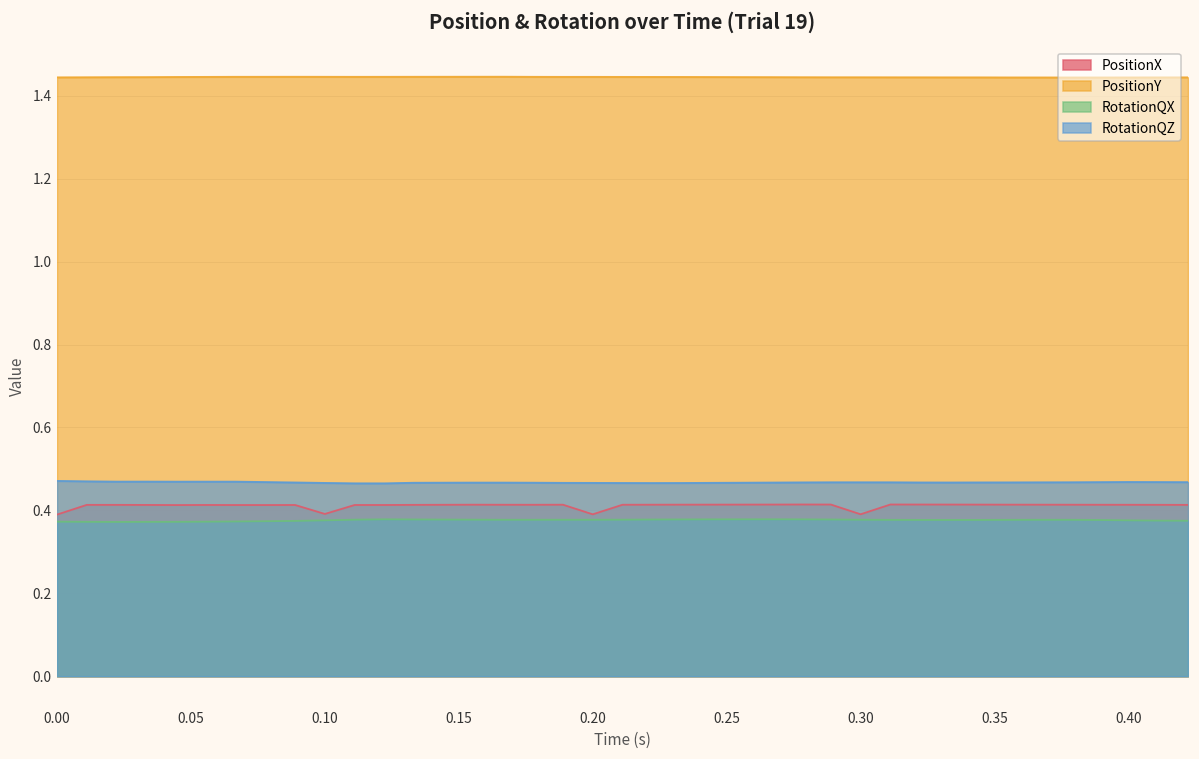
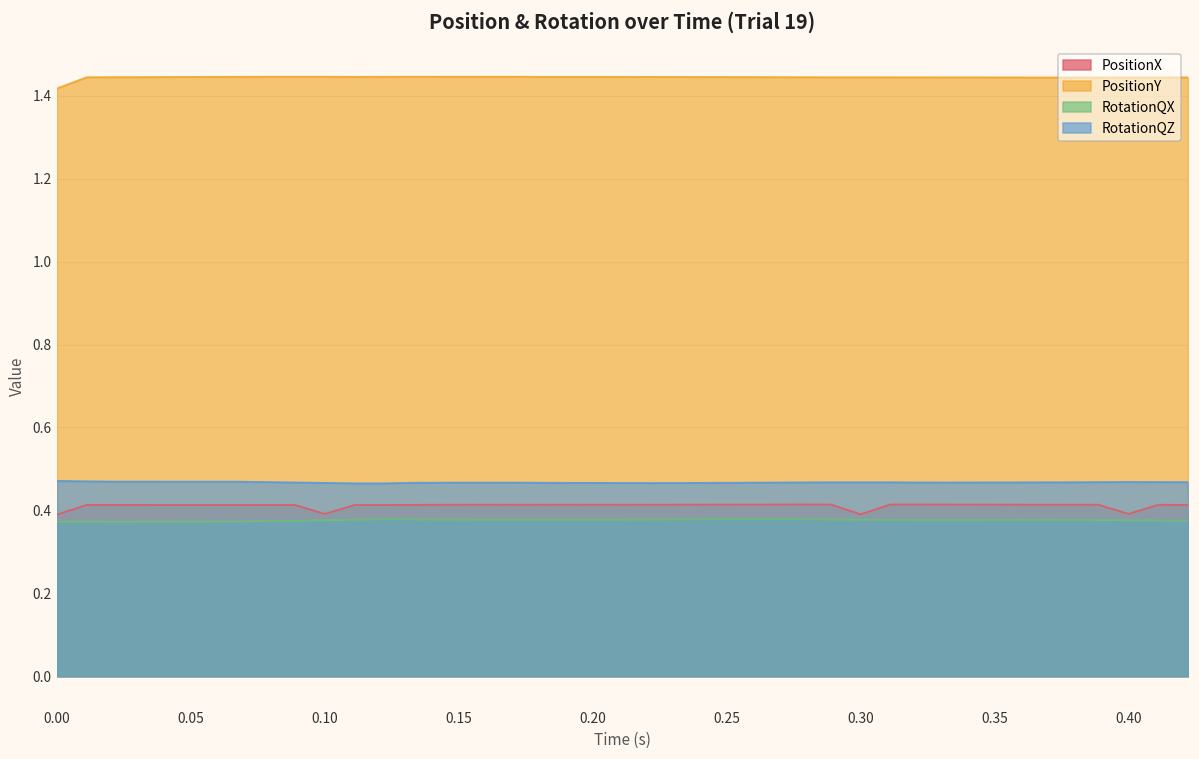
  {
    "PositionX": {
      "0.00": 0.39,
      "0.10": 0.39,
-     "0.20": 0.39,
+     "0.20": 0.41,
      "0.30": 0.39,
-     "0.40": 0.41
+     "0.40": 0.39
    },
    "PositionY": {
-     "0.00": 1.44,
+     "0.00": 1.42,
      "0.10": 1.45,
      "0.20": 1.45,
      "0.30": 1.44
    },
    "RotationQX": {
      "0.00": 0.37,
      "0.10": 0.38,
      "0.20": 0.38,
      "0.30": 0.38,
      "0.40": 0.38
    },
    "RotationQZ": {
      "0.00": 0.47,
      "0.10": 0.47,
      "0.20": 0.47,
      "0.30": 0.47,
      "0.40": 0.47
    }
  }
